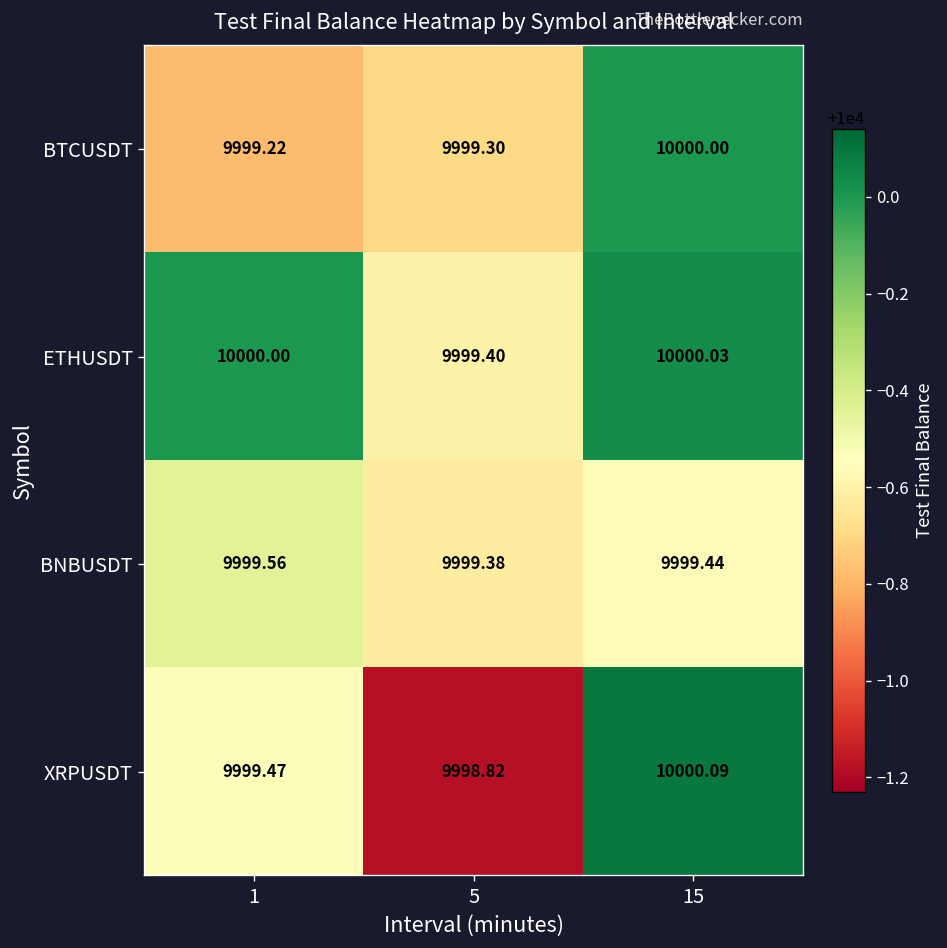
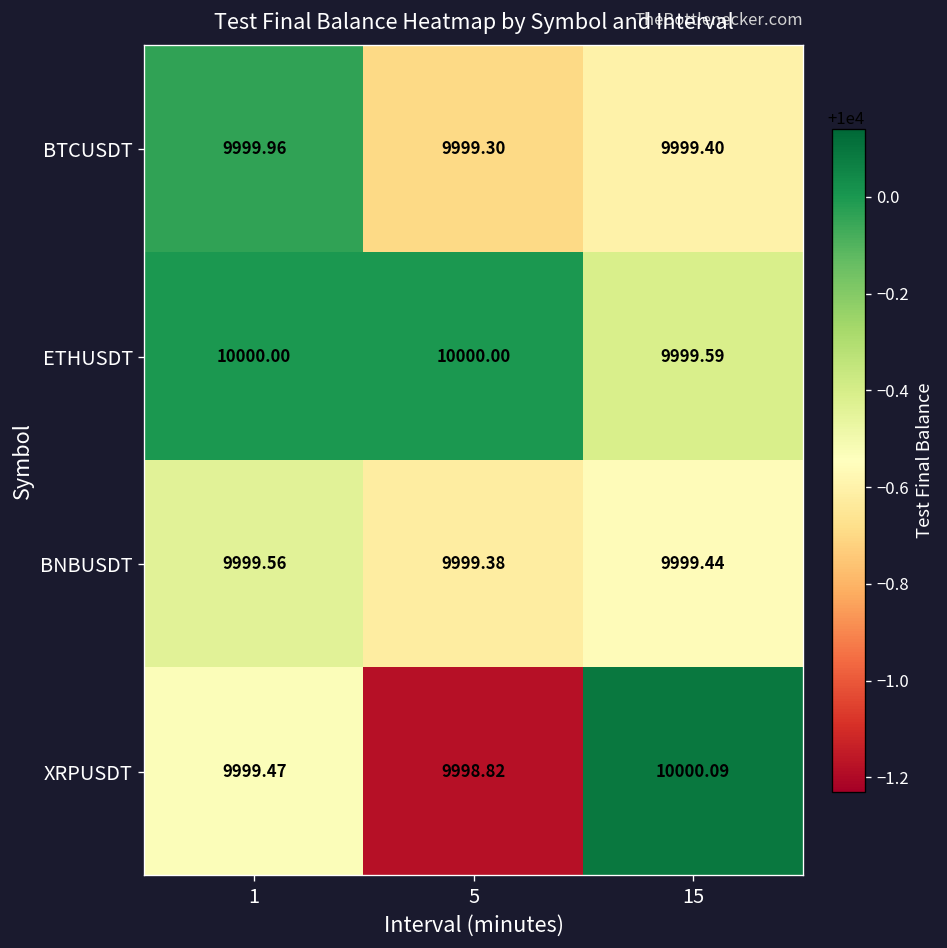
  {
    "BTCUSDT": {
-     "1": 9999.22,
+     "1": 9999.96,
      "5": 9999.30,
-     "15": 10000.00
+     "15": 9999.40
    },
    "ETHUSDT": {
      "1": 10000.00,
-     "5": 9999.40,
-     "15": 10000.03
+     "5": 10000.00,
+     "15": 9999.59
    },
    "BNBUSDT": {
      "1": 9999.56,
      "5": 9999.38,
      "15": 9999.44
    },
    "XRPUSDT": {
      "1": 9999.47,
      "5": 9998.82,
      "15": 10000.09
    }
  }
